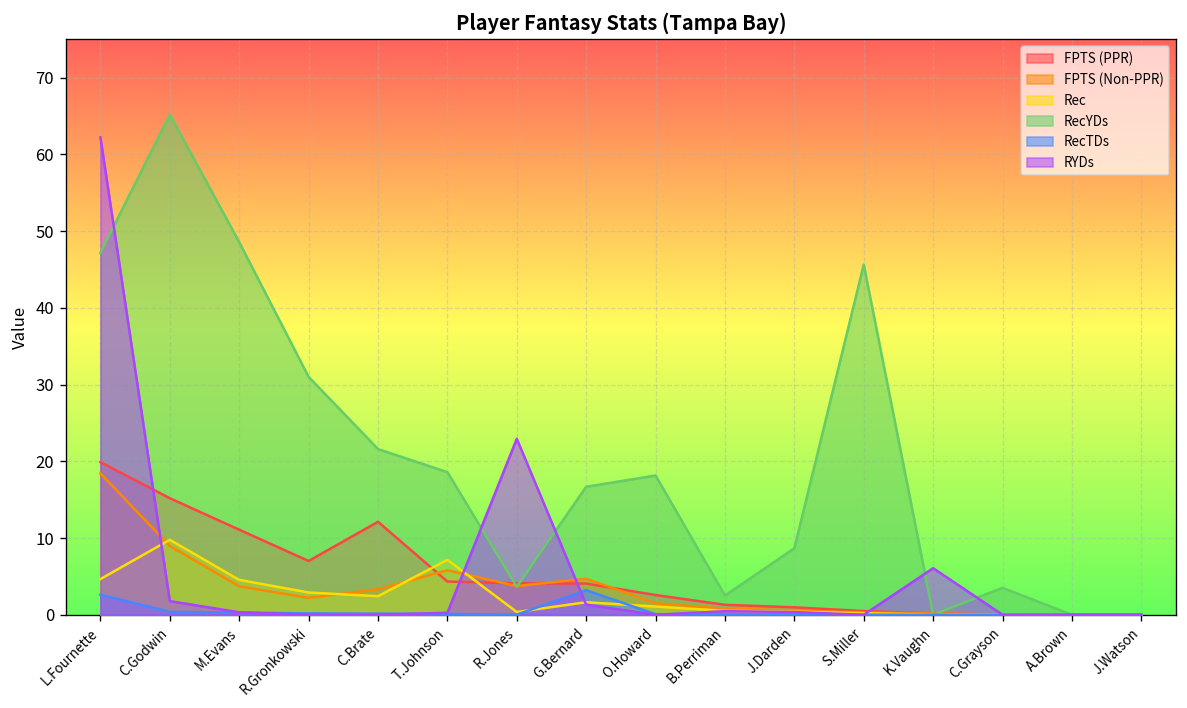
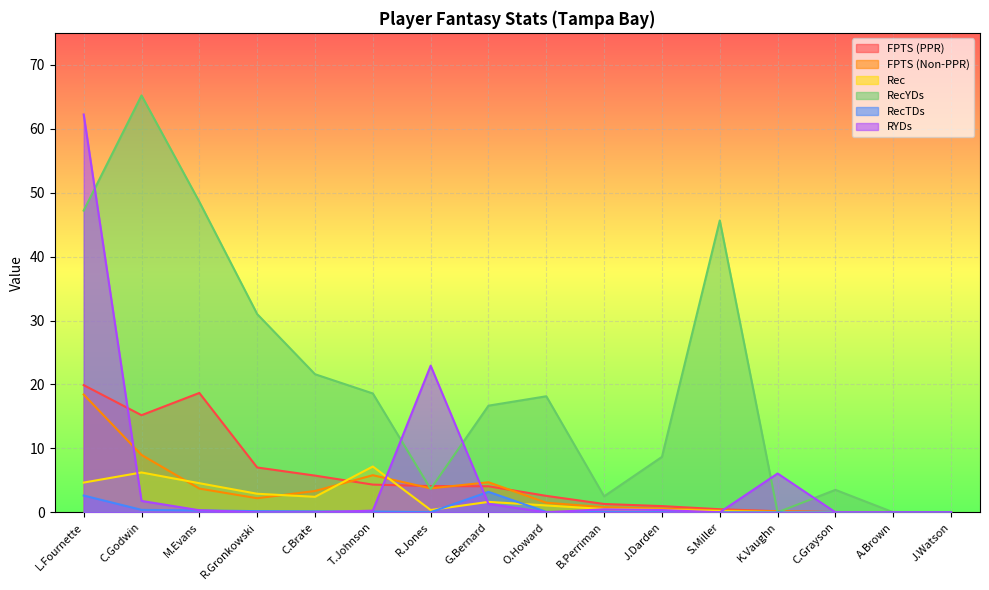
  {
    "FPTS (PPR)": {
      "L.Fournette": 20,
      "C.Godwin": 15,
-     "M.Evans": 11,
+     "M.Evans": 19,
      "R.Gronkowski": 7,
-     "C.Brate": 12,
+     "C.Brate": 6,
      "T.Johnson": 4,
      "G.Bernard": 4,
      "O.Howard": 3,
      "B.Perriman": 1
    },
    "FPTS (Non-PPR)": {
      "L.Fournette": 18,
      "C.Godwin": 9,
      "M.Evans": 4,
      "R.Gronkowski": 2,
      "C.Brate": 3,
      "T.Johnson": 6,
      "G.Bernard": 5,
      "O.Howard": 2
    },
    "Rec": {
      "L.Fournette": 5,
-     "C.Godwin": 10,
+     "C.Godwin": 6,
      "M.Evans": 5,
      "R.Gronkowski": 3,
      "C.Brate": 2,
      "T.Johnson": 7,
      "O.Howard": 1
    },
    "RecYDs": {
      "L.Fournette": 47,
      "C.Godwin": 65,
      "M.Evans": 49,
      "R.Gronkowski": 31,
      "C.Brate": 22,
      "T.Johnson": 19,
      "G.Bernard": 17,
      "O.Howard": 18,
      "B.Perriman": 3,
      "J.Darden": 9,
      "S.Miller": 46,
      "C.Grayson": 4
    },
    "RecTDs": {
      "L.Fournette": 3,
      "C.Godwin": 0,
      "G.Bernard": 3,
      "B.Perriman": 0
    },
    "RYDs": {
      "L.Fournette": 62,
      "C.Godwin": 2,
      "R.Jones": 23,
      "K.Vaughn": 6
    }
  }
